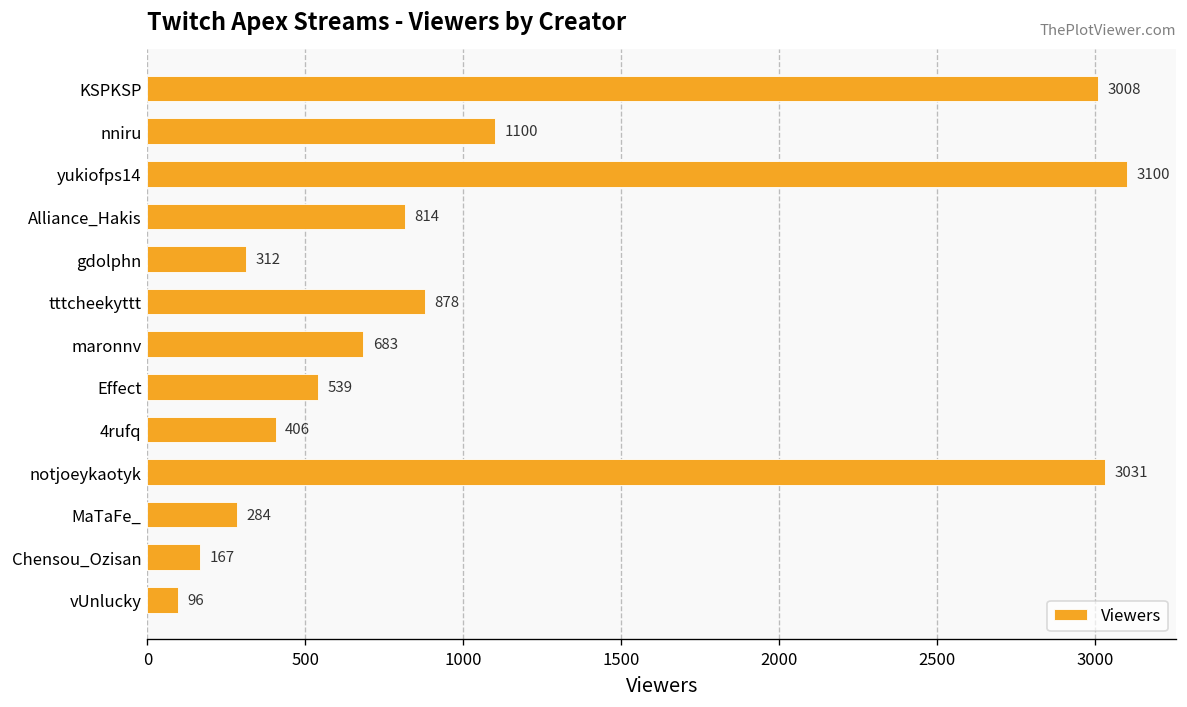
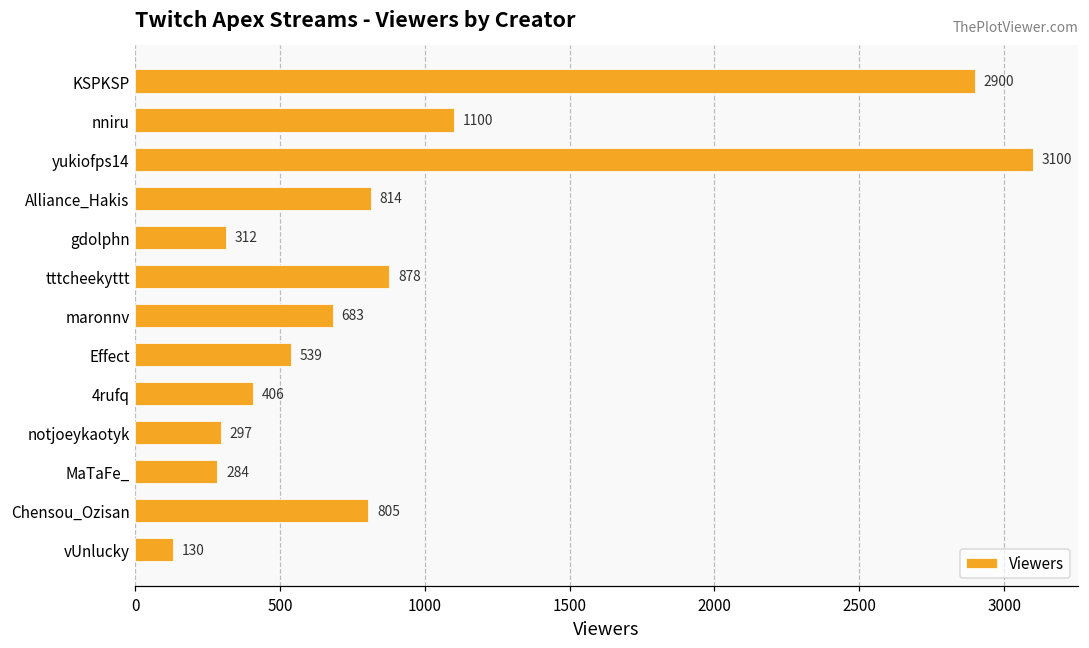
  {
-   "KSPKSP": 3008,
+   "KSPKSP": 2900,
    "nniru": 1100,
    "yukiofps14": 3100,
    "Alliance_Hakis": 814,
    "gdolphn": 312,
    "tttcheekyttt": 878,
    "maronnv": 683,
    "Effect": 539,
    "4rufq": 406,
-   "notjoeykaotyk": 3031,
+   "notjoeykaotyk": 297,
    "MaTaFe_": 284,
-   "Chensou_Ozisan": 167,
-   "vUnlucky": 96
+   "Chensou_Ozisan": 805,
+   "vUnlucky": 130
  }
